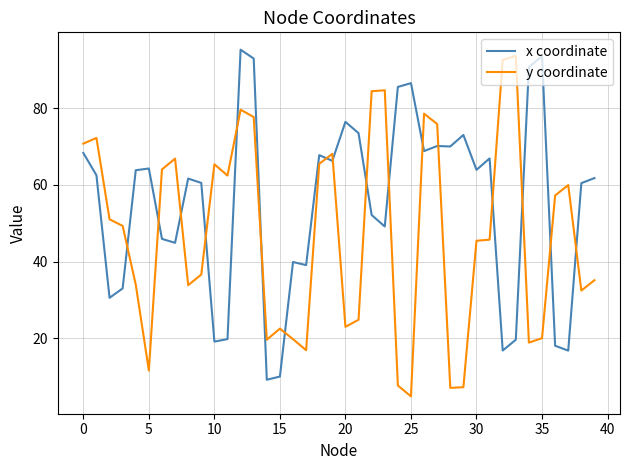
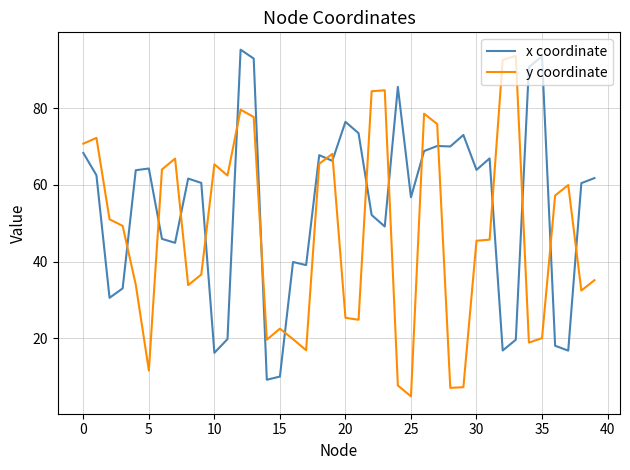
  {
    "x coordinate": {
      "0": 68,
      "5": 64,
-     "10": 19,
+     "10": 16,
      "15": 10,
      "20": 76,
-     "25": 87,
+     "25": 57,
      "30": 64
    },
    "y coordinate": {
      "0": 71,
      "5": 12,
      "10": 65,
      "15": 23,
-     "20": 23,
+     "20": 25,
      "25": 5,
      "30": 45,
      "35": 20
    }
  }
